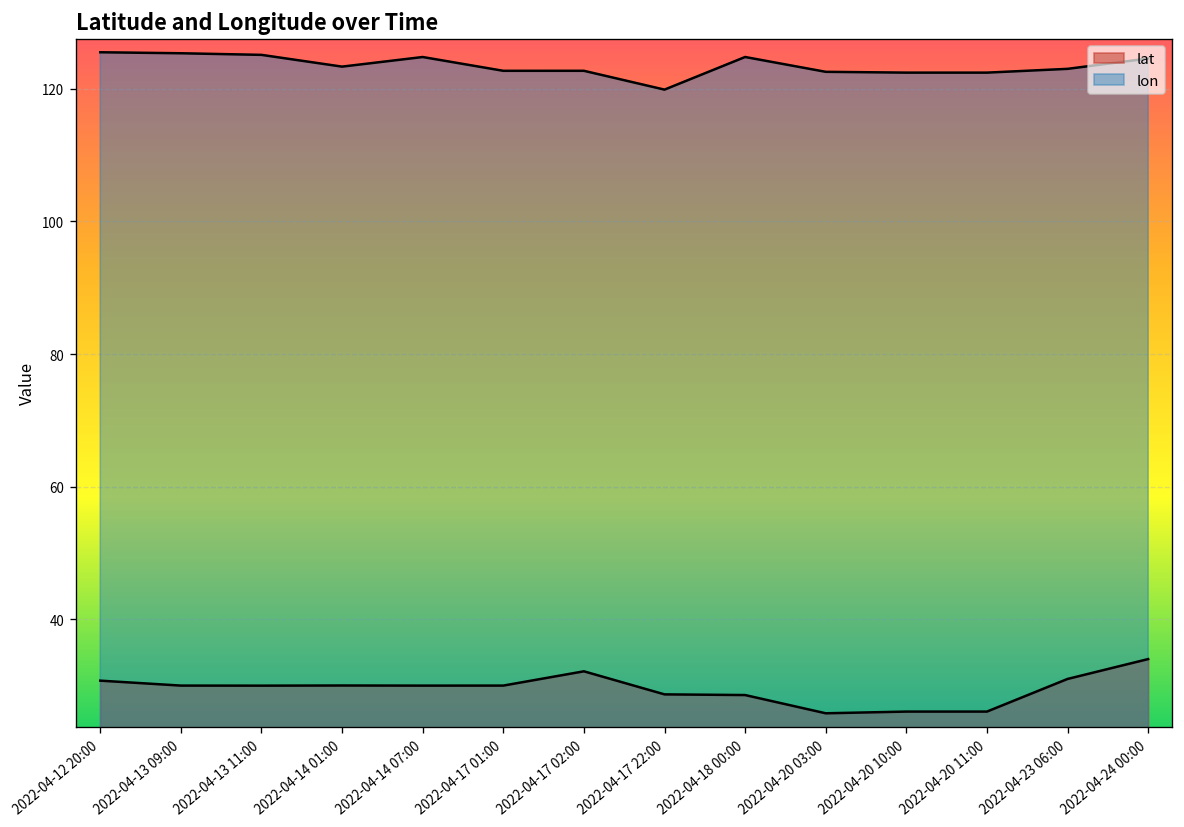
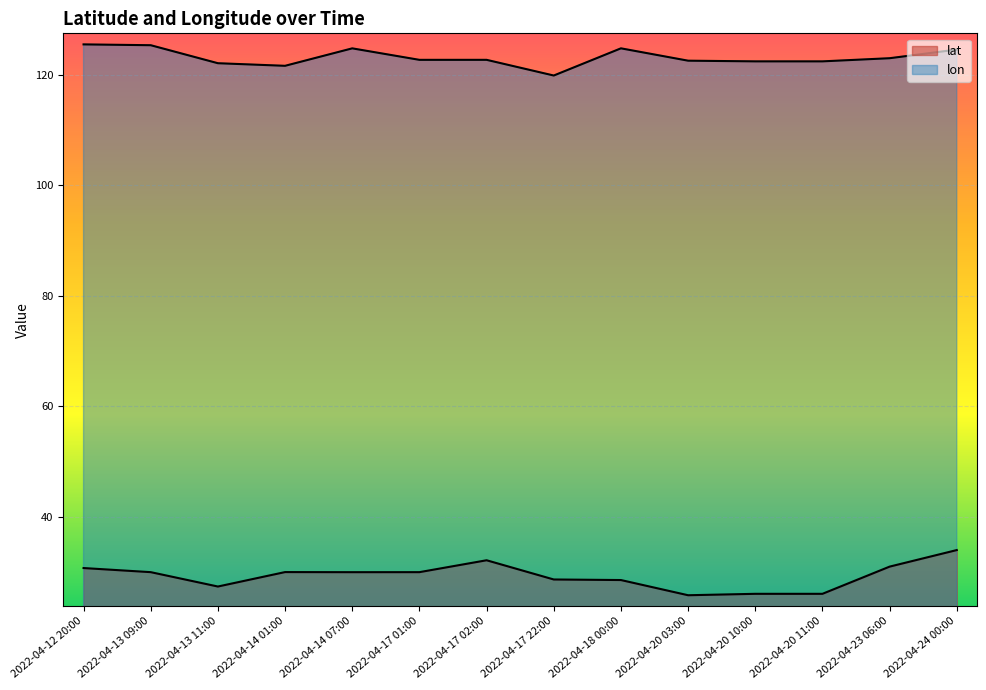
  {
    "lat": {
      "2022-04-12 20:00": 31,
      "2022-04-13 09:00": 30,
-     "2022-04-13 11:00": 30,
+     "2022-04-13 11:00": 27,
      "2022-04-14 01:00": 30,
      "2022-04-14 07:00": 30,
      "2022-04-17 01:00": 30,
      "2022-04-17 02:00": 32,
      "2022-04-17 22:00": 29,
      "2022-04-18 00:00": 29,
      "2022-04-20 03:00": 26,
      "2022-04-20 10:00": 26,
      "2022-04-20 11:00": 26,
      "2022-04-23 06:00": 31,
      "2022-04-24 00:00": 34
    },
    "lon": {
      "2022-04-12 20:00": 125,
      "2022-04-13 09:00": 125,
-     "2022-04-13 11:00": 125,
-     "2022-04-14 01:00": 123,
+     "2022-04-13 11:00": 122,
+     "2022-04-14 01:00": 122,
      "2022-04-14 07:00": 125,
      "2022-04-17 01:00": 123,
      "2022-04-17 02:00": 123,
      "2022-04-17 22:00": 120,
      "2022-04-18 00:00": 125,
      "2022-04-20 03:00": 123,
      "2022-04-20 10:00": 122,
      "2022-04-20 11:00": 122,
      "2022-04-23 06:00": 123
    }
  }
